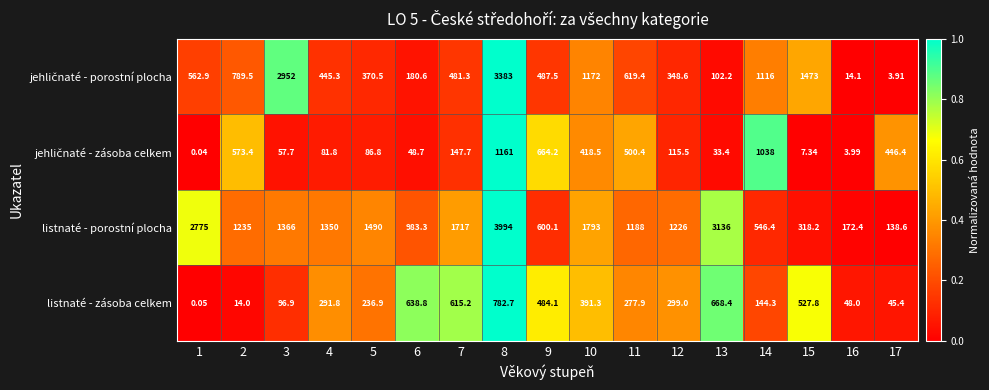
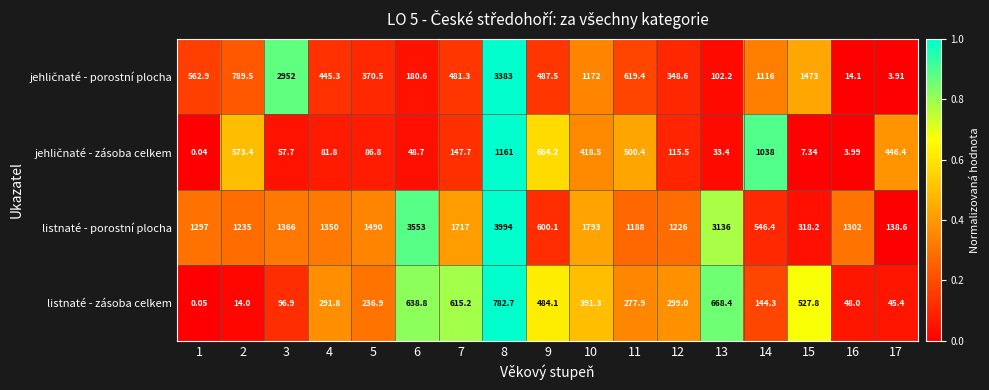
  {
    "jehličnaté - porostní plocha": {
      "1": 562.9,
      "2": 789.5,
      "3": 2952,
      "4": 445.3,
      "5": 370.5,
      "6": 180.6,
      "7": 481.3,
      "8": 3383,
      "9": 487.5,
      "10": 1172,
      "11": 619.4,
      "12": 348.6,
      "13": 102.2,
      "14": 1116,
      "15": 1473,
      "16": 14.1,
      "17": 3.91
    },
    "jehličnaté - zásoba celkem": {
      "1": 0.04,
      "2": 573.4,
      "3": 57.7,
      "4": 81.8,
      "5": 86.8,
      "6": 48.7,
      "7": 147.7,
      "8": 1161,
      "9": 664.2,
      "10": 418.5,
      "11": 500.4,
      "12": 115.5,
      "13": 33.4,
      "14": 1038,
      "15": 7.34,
      "16": 3.99,
      "17": 446.4
    },
    "listnaté - porostní plocha": {
-     "1": 2775,
+     "1": 1297,
      "2": 1235,
      "3": 1366,
      "4": 1350,
      "5": 1490,
-     "6": 983.3,
+     "6": 3553,
      "7": 1717,
      "8": 3994,
      "9": 600.1,
      "10": 1793,
      "11": 1188,
      "12": 1226,
      "13": 3136,
      "14": 546.4,
      "15": 318.2,
-     "16": 172.4,
+     "16": 1302,
      "17": 138.6
    },
    "listnaté - zásoba celkem": {
      "1": 0.05,
      "2": 14.0,
      "3": 96.9,
      "4": 291.8,
      "5": 236.9,
      "6": 638.8,
      "7": 615.2,
      "8": 782.7,
      "9": 484.1,
      "10": 391.3,
      "11": 277.9,
      "12": 299.0,
      "13": 668.4,
      "14": 144.3,
      "15": 527.8,
      "16": 48.0,
      "17": 45.4
    }
  }
